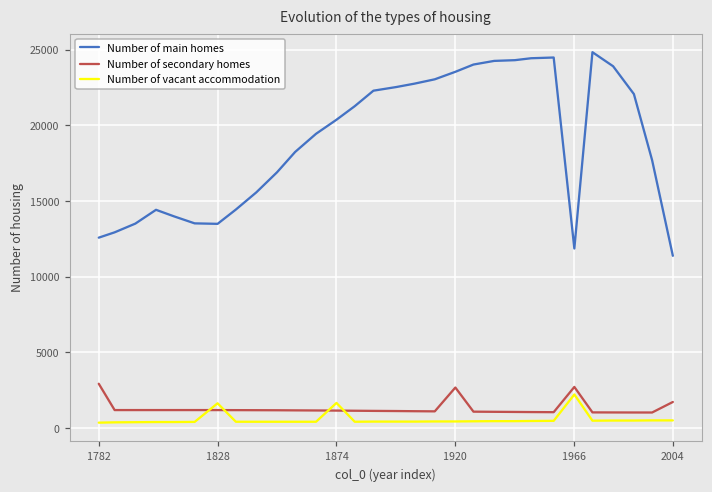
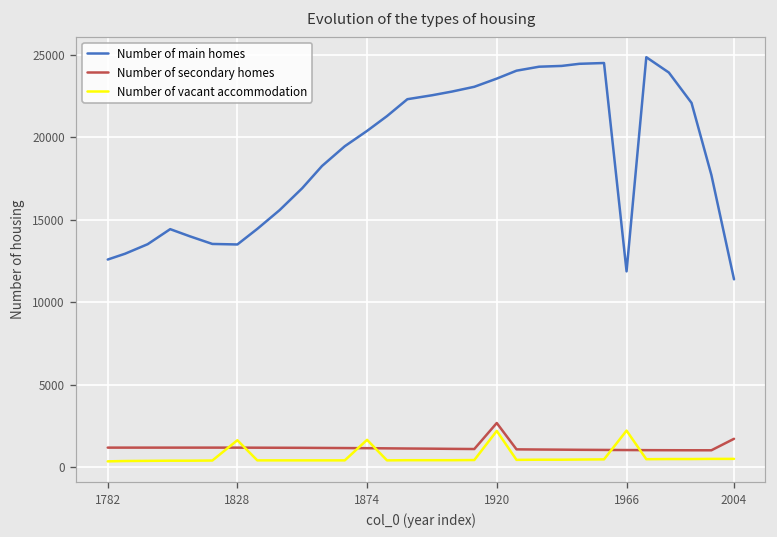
  {
    "Number of main homes": {
      "1782": 12600,
      "1828": 13500,
      "1874": 20400,
      "1920": 23500,
      "1966": 11900,
      "2004": 11400
    },
    "Number of secondary homes": {
-     "1782": 2900,
+     "1782": 1200,
      "1828": 1200,
      "1874": 1100,
      "1920": 2700,
-     "1966": 2700,
+     "1966": 1000,
      "2004": 1700
    },
    "Number of vacant accommodation": {
      "1782": 400,
      "1828": 1600,
      "1874": 1700,
-     "1920": 400,
+     "1920": 2200,
      "1966": 2200,
      "2004": 500
    }
  }
